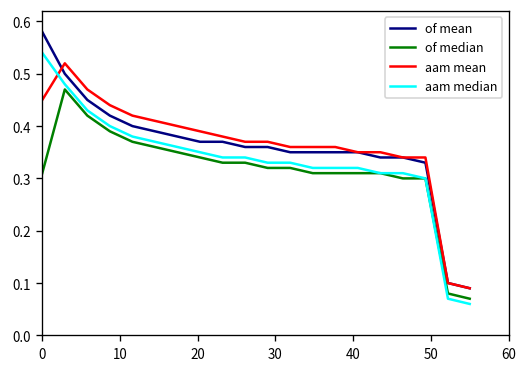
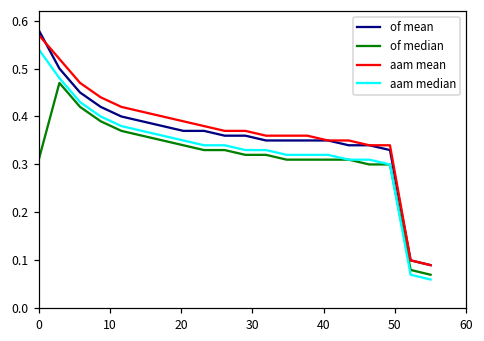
  {
    "of mean": {
      "0": 0.58
    },
    "of median": {
      "0": 0.31
    },
    "aam mean": {
-     "0": 0.45
+     "0": 0.57
    },
    "aam median": {
      "0": 0.54
    }
  }
